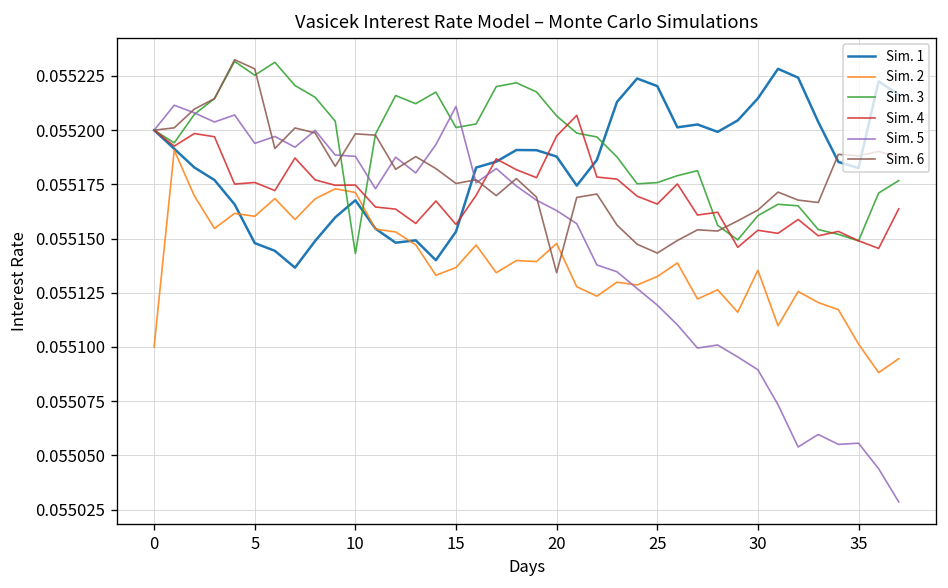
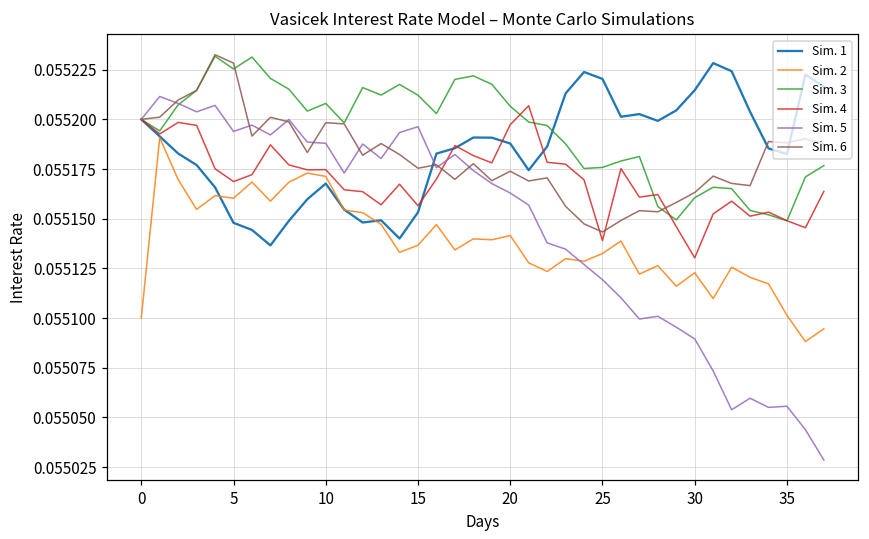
  {
    "Sim. 1": {
      "5": 0.055148,
      "10": 0.055168,
      "15": 0.055153,
      "20": 0.055188,
      "25": 0.055220,
      "30": 0.055215,
      "35": 0.055183
    },
    "Sim. 2": {
      "0": 0.055100,
      "5": 0.055160,
      "10": 0.055171,
      "15": 0.055137,
-     "20": 0.055148,
+     "20": 0.055142,
      "25": 0.055132,
-     "30": 0.055135,
+     "30": 0.055123,
      "35": 0.055101
    },
    "Sim. 3": {
      "5": 0.055225,
-     "10": 0.055143,
-     "15": 0.055201,
+     "10": 0.055208,
+     "15": 0.055212,
      "20": 0.055207,
      "25": 0.055176,
      "30": 0.055161
    },
    "Sim. 4": {
-     "5": 0.055176,
+     "5": 0.055169,
      "10": 0.055175,
      "15": 0.055156,
      "20": 0.055197,
-     "25": 0.055166,
-     "30": 0.055154
+     "25": 0.055139,
+     "30": 0.055130
    },
    "Sim. 5": {
      "5": 0.055194,
      "10": 0.055188,
-     "15": 0.055211,
+     "15": 0.055196,
      "20": 0.055163,
      "25": 0.055119,
      "30": 0.055089,
      "35": 0.055056
    },
    "Sim. 6": {
      "5": 0.055228,
      "10": 0.055198,
      "15": 0.055175,
-     "20": 0.055134,
+     "20": 0.055174,
      "25": 0.055143,
      "30": 0.055163
    }
  }
